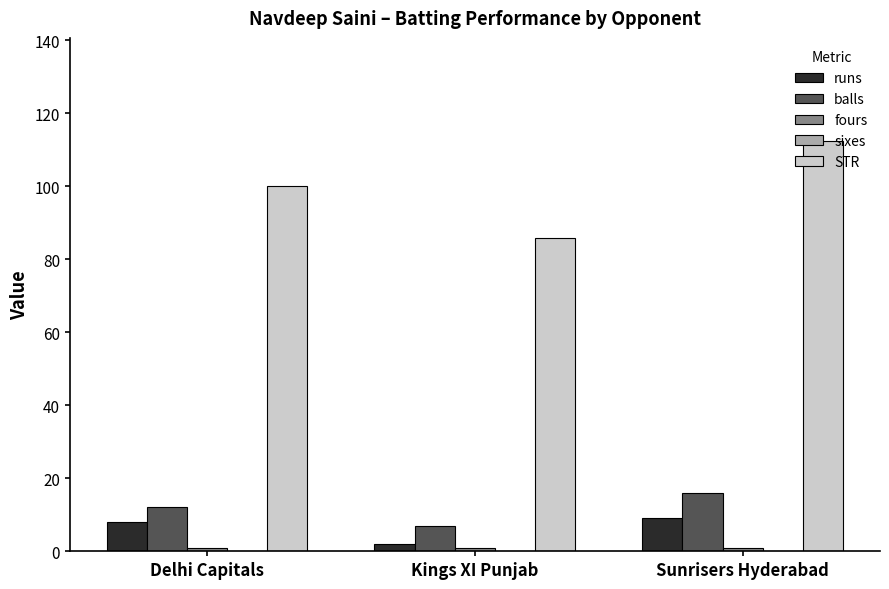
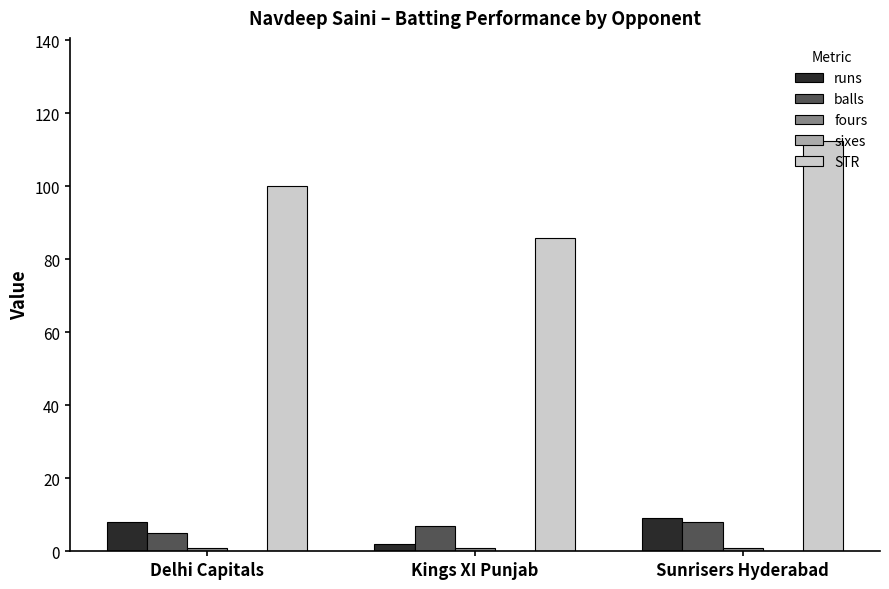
  {
    "runs": {
      "Delhi Capitals": 8,
      "Kings XI Punjab": 2,
      "Sunrisers Hyderabad": 9
    },
    "balls": {
-     "Delhi Capitals": 12,
+     "Delhi Capitals": 5,
      "Kings XI Punjab": 7,
-     "Sunrisers Hyderabad": 16
+     "Sunrisers Hyderabad": 8
    }
  }
